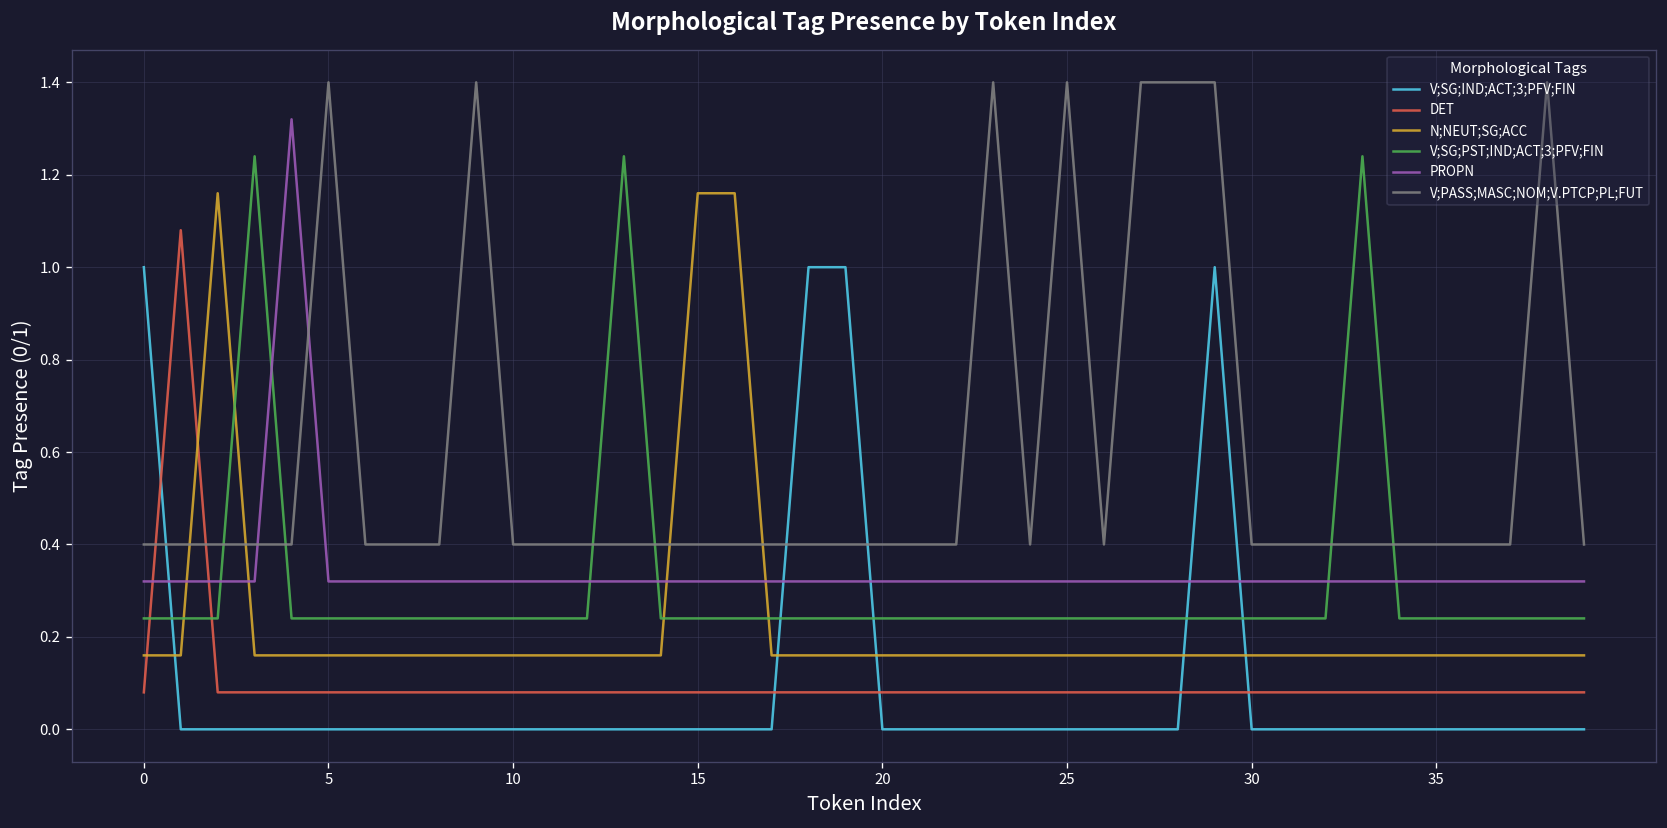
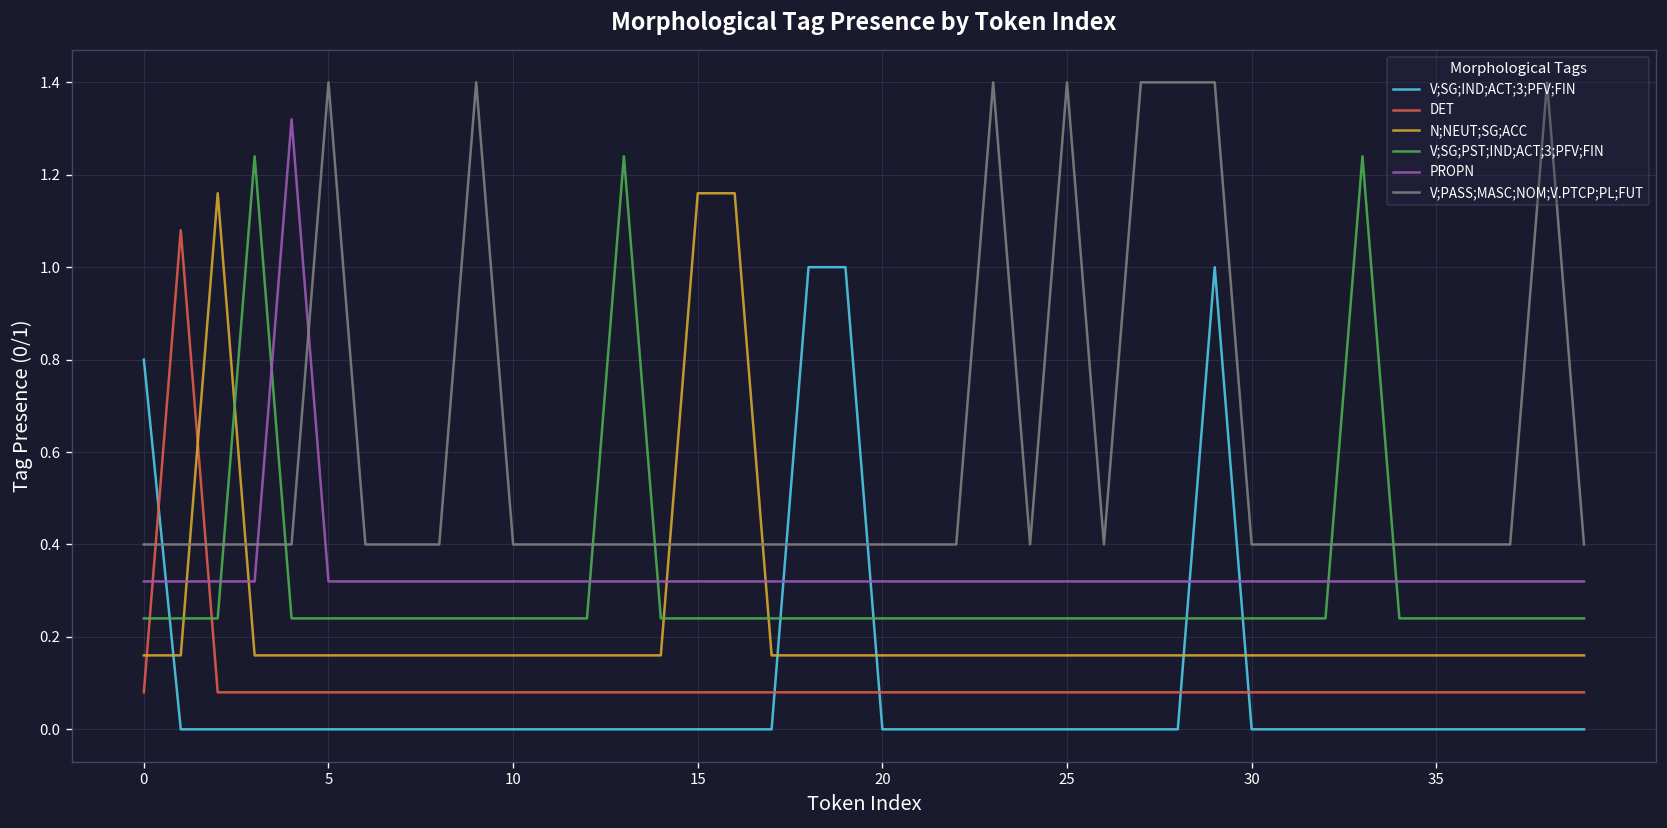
  {
    "V;SG;IND;ACT;3;PFV;FIN": {
-     "0": 1.0,
+     "0": 0.8,
      "5": 0.0,
      "10": 0.0,
      "15": 0.0,
      "20": 0.0,
      "25": 0.0,
      "30": 0.0,
      "35": 0.0
    },
    "DET": {
      "0": 0.08,
      "5": 0.08,
      "10": 0.08,
      "15": 0.08,
      "20": 0.08,
      "25": 0.08,
      "30": 0.08,
      "35": 0.08
    },
    "N;NEUT;SG;ACC": {
      "0": 0.16,
      "5": 0.16,
      "10": 0.16,
      "15": 1.16,
      "20": 0.16,
      "25": 0.16,
      "30": 0.16,
      "35": 0.16
    },
    "V;SG;PST;IND;ACT;3;PFV;FIN": {
      "0": 0.24,
      "5": 0.24,
      "10": 0.24,
      "15": 0.24,
      "20": 0.24,
      "25": 0.24,
      "30": 0.24,
      "35": 0.24
    },
    "PROPN": {
      "0": 0.32,
      "5": 0.32,
      "10": 0.32,
      "15": 0.32,
      "20": 0.32,
      "25": 0.32,
      "30": 0.32,
      "35": 0.32
    },
    "V;PASS;MASC;NOM;V.PTCP;PL;FUT": {
      "0": 0.4,
      "5": 1.4,
      "10": 0.4,
      "15": 0.4,
      "20": 0.4,
      "25": 1.4,
      "30": 0.4,
      "35": 0.4
    }
  }
